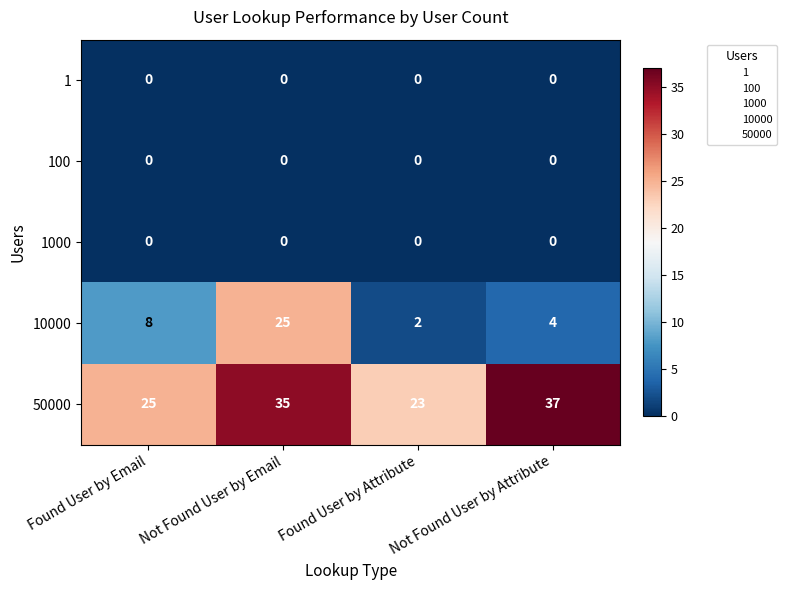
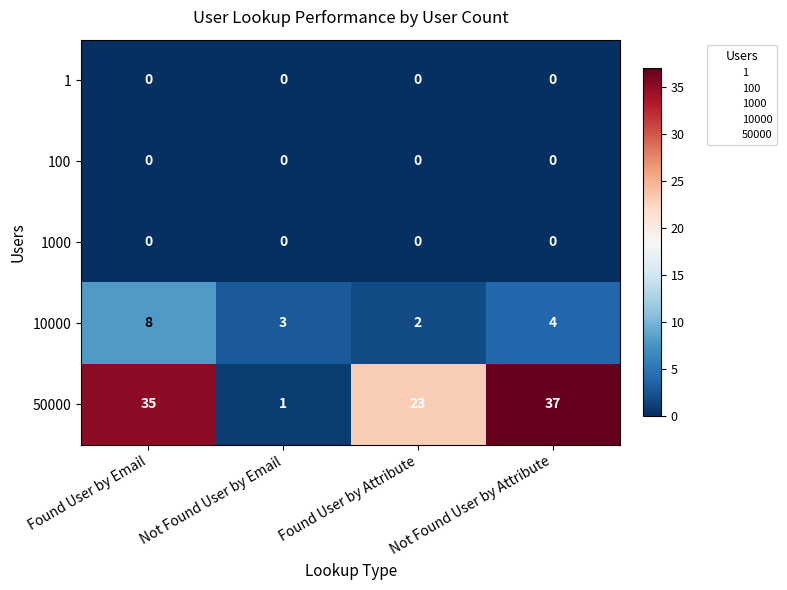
  {
    "1": {
      "Found User by Email": 0,
      "Not Found User by Email": 0,
      "Found User by Attribute": 0,
      "Not Found User by Attribute": 0
    },
    "100": {
      "Found User by Email": 0,
      "Not Found User by Email": 0,
      "Found User by Attribute": 0,
      "Not Found User by Attribute": 0
    },
    "1000": {
      "Found User by Email": 0,
      "Not Found User by Email": 0,
      "Found User by Attribute": 0,
      "Not Found User by Attribute": 0
    },
    "10000": {
      "Found User by Email": 8,
-     "Not Found User by Email": 25,
+     "Not Found User by Email": 3,
      "Found User by Attribute": 2,
      "Not Found User by Attribute": 4
    },
    "50000": {
-     "Found User by Email": 25,
-     "Not Found User by Email": 35,
+     "Found User by Email": 35,
+     "Not Found User by Email": 1,
      "Found User by Attribute": 23,
      "Not Found User by Attribute": 37
    }
  }
